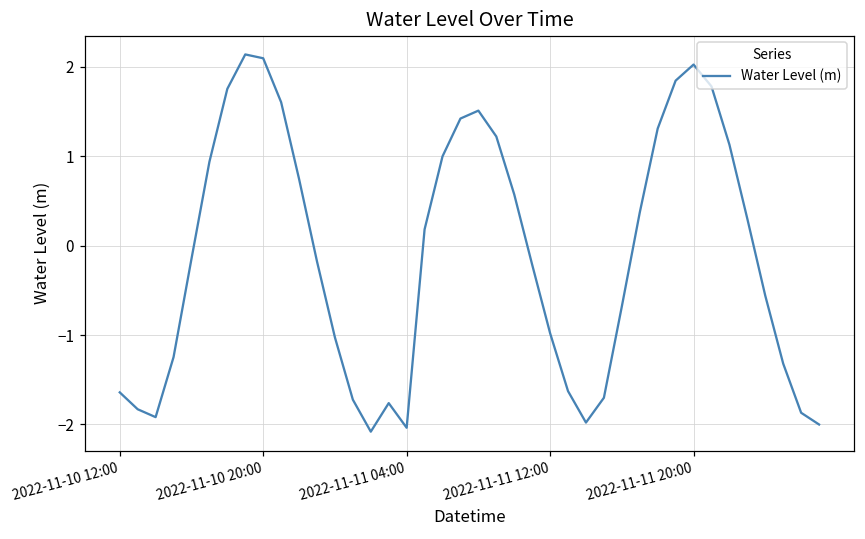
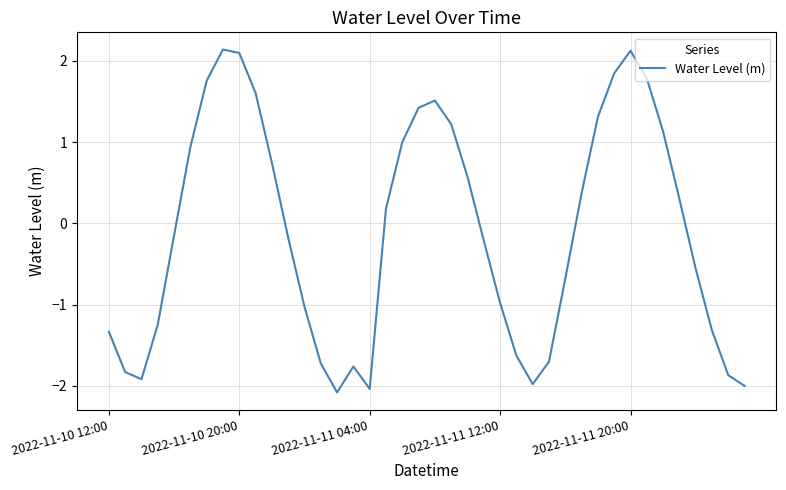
  {
-   "2022-11-10 12:00": -1.6,
+   "2022-11-10 12:00": -1.3,
    "2022-11-10 20:00": 2.1,
    "2022-11-11 04:00": -2.0,
    "2022-11-11 12:00": -1.0,
-   "2022-11-11 20:00": 2.0
+   "2022-11-11 20:00": 2.1
  }
